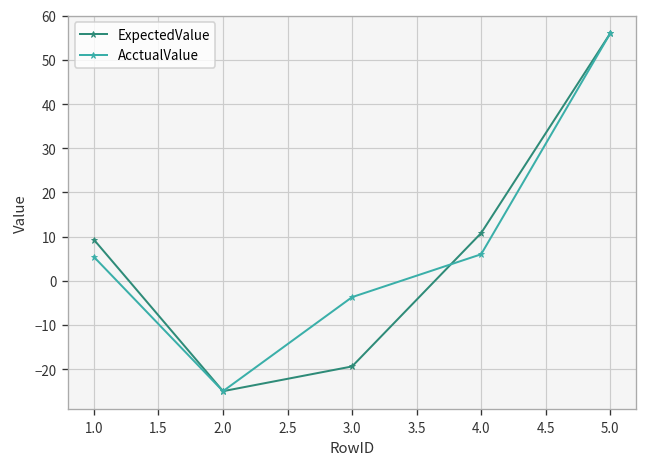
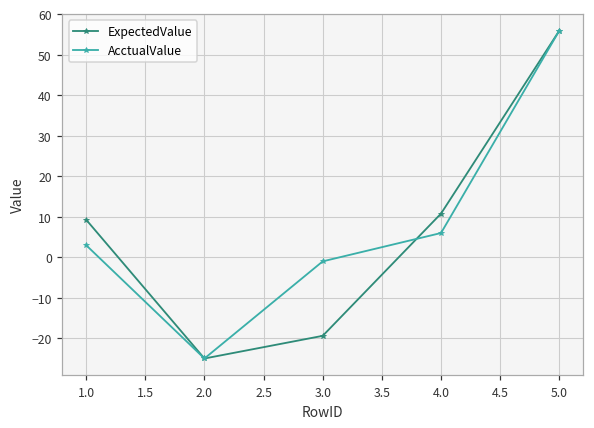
  {
    "ExpectedValue": {
      "1.0": 9,
      "3.0": -19,
      "4.0": 11
    },
    "AcctualValue": {
-     "1.0": 5,
-     "3.0": -4,
+     "1.0": 3,
+     "3.0": -1,
      "4.0": 6
    }
  }
